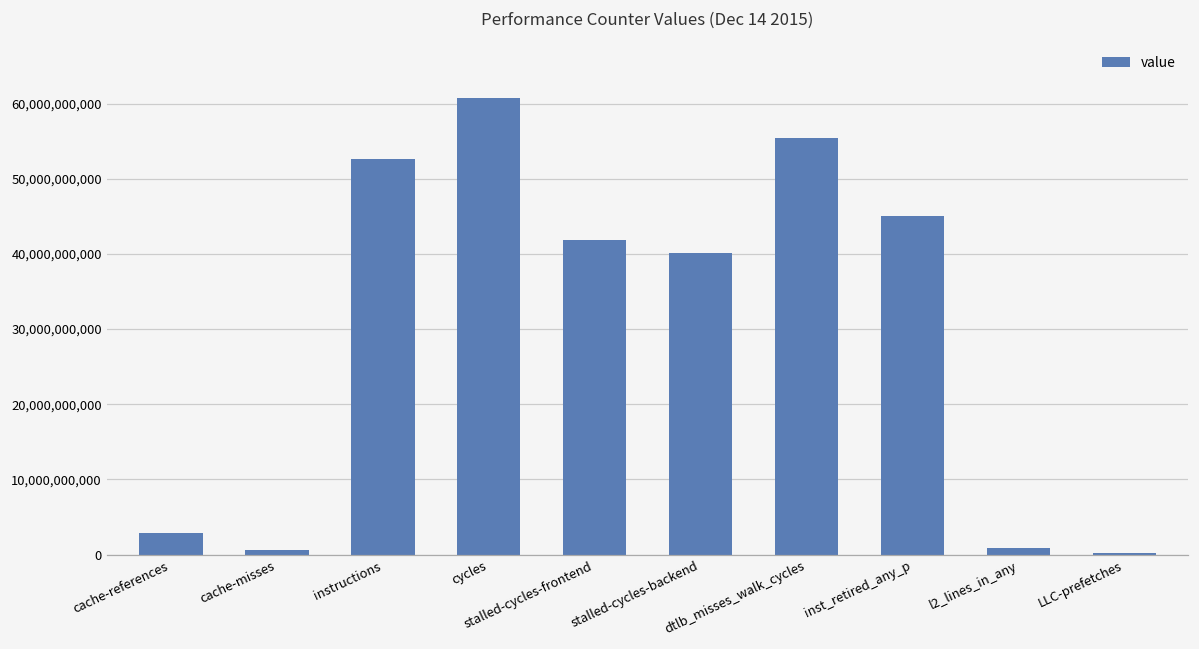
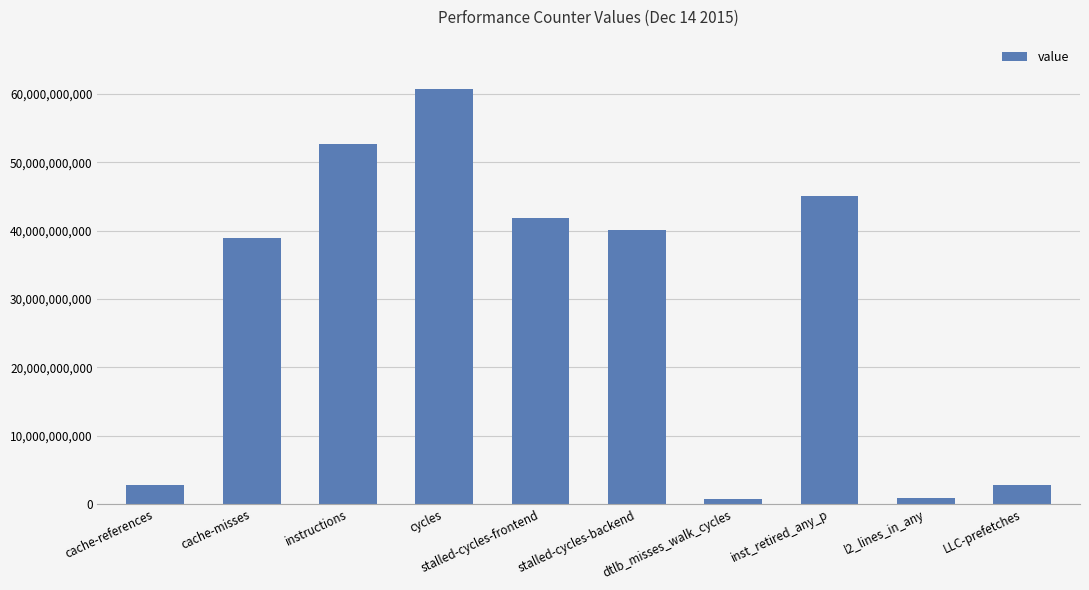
  {
    "cache-references": "3,000,000,000",
-   "cache-misses": "1,000,000,000",
+   "cache-misses": "39,000,000,000",
    "instructions": "53,000,000,000",
    "cycles": "61,000,000,000",
    "stalled-cycles-frontend": "42,000,000,000",
    "stalled-cycles-backend": "40,000,000,000",
-   "dtlb_misses_walk_cycles": "55,000,000,000",
+   "dtlb_misses_walk_cycles": "1,000,000,000",
    "inst_retired_any_p": "45,000,000,000",
    "l2_lines_in_any": "1,000,000,000",
-   "LLC-prefetches": "0"
+   "LLC-prefetches": "3,000,000,000"
  }
